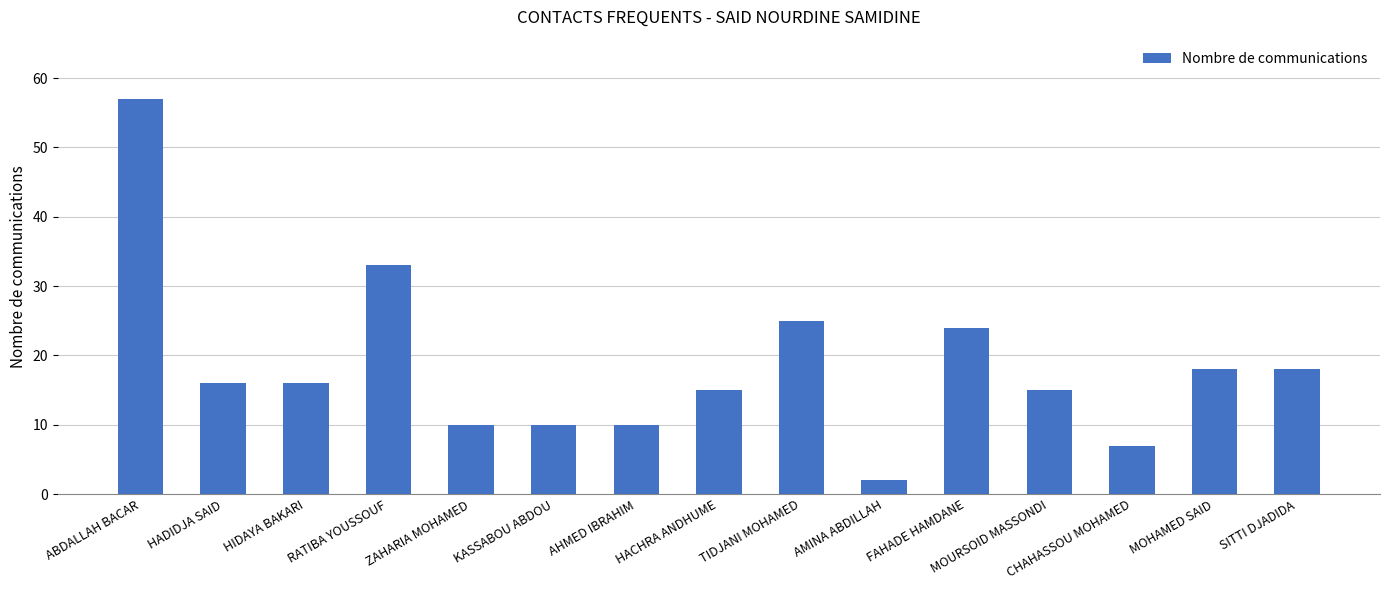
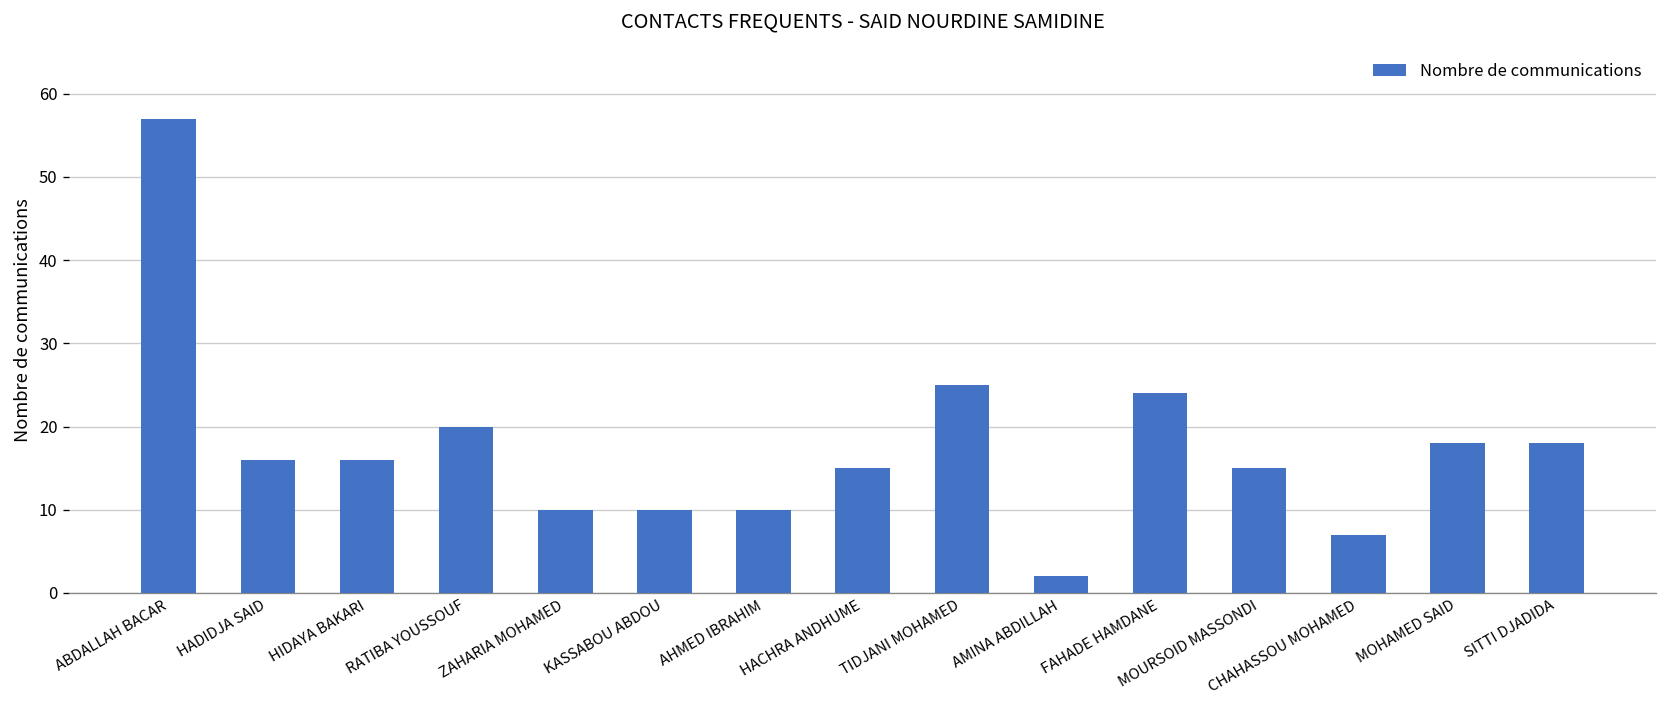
  {
    "ABDALLAH BACAR": 57,
    "HADIDJA SAID": 16,
    "HIDAYA BAKARI": 16,
-   "RATIBA YOUSSOUF": 33,
+   "RATIBA YOUSSOUF": 20,
    "ZAHARIA MOHAMED": 10,
    "KASSABOU ABDOU": 10,
    "AHMED IBRAHIM": 10,
    "HACHRA ANDHUME": 15,
    "TIDJANI MOHAMED": 25,
    "AMINA ABDILLAH": 2,
    "FAHADE HAMDANE": 24,
    "MOURSOID MASSONDI": 15,
    "CHAHASSOU MOHAMED": 7,
    "MOHAMED SAID": 18,
    "SITTI DJADIDA": 18
  }
